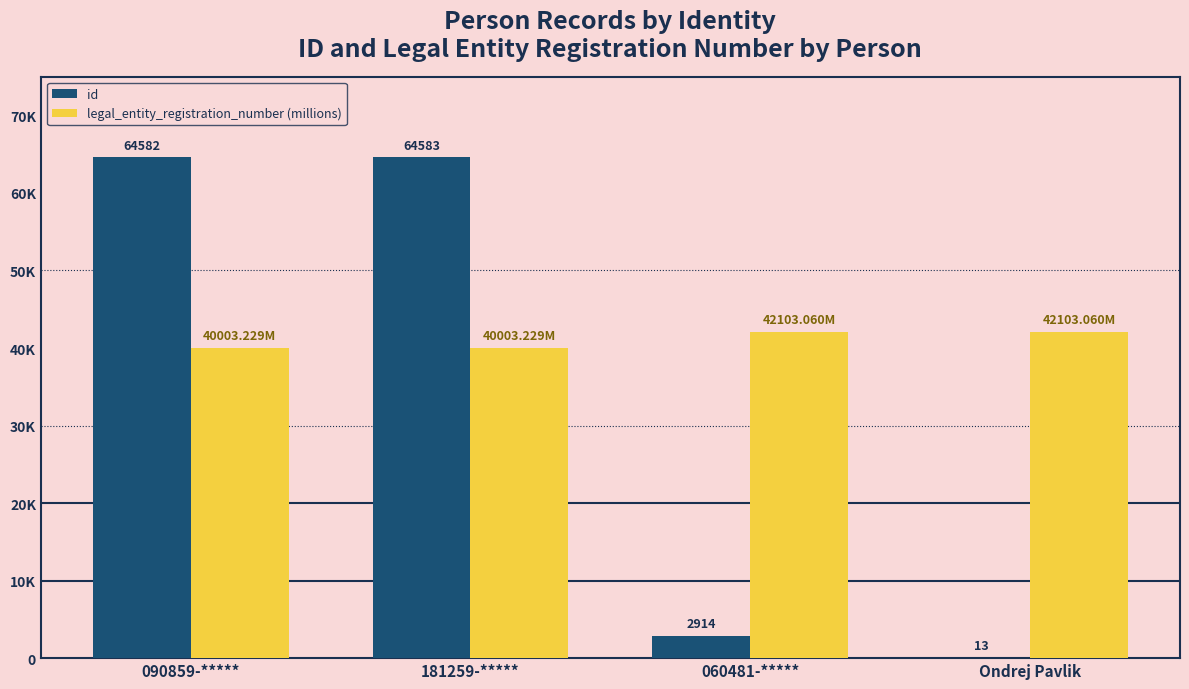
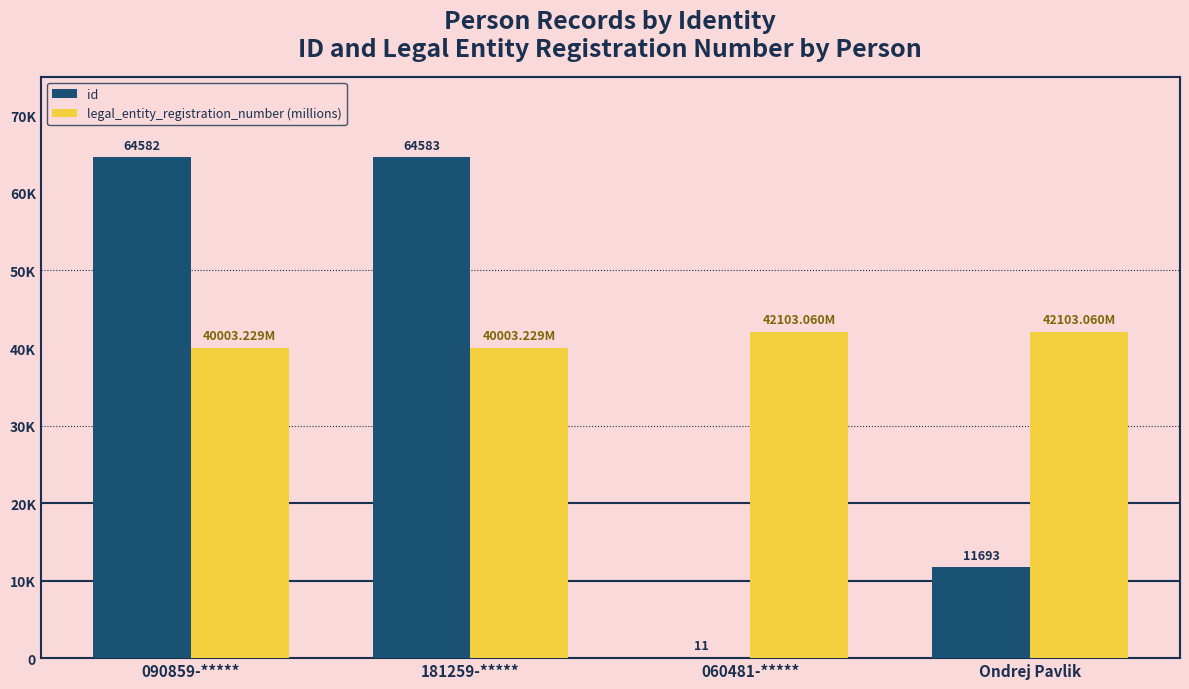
  {
    "id": {
      "090859-*****": "64582",
      "181259-*****": "64583",
-     "060481-*****": "2914",
-     "Ondrej Pavlik": "13"
+     "060481-*****": "11",
+     "Ondrej Pavlik": "11693"
    },
    "legal_entity_registration_number (millions)": {
      "090859-*****": "40003.229M",
      "181259-*****": "40003.229M",
      "060481-*****": "42103.060M",
      "Ondrej Pavlik": "42103.060M"
    }
  }
